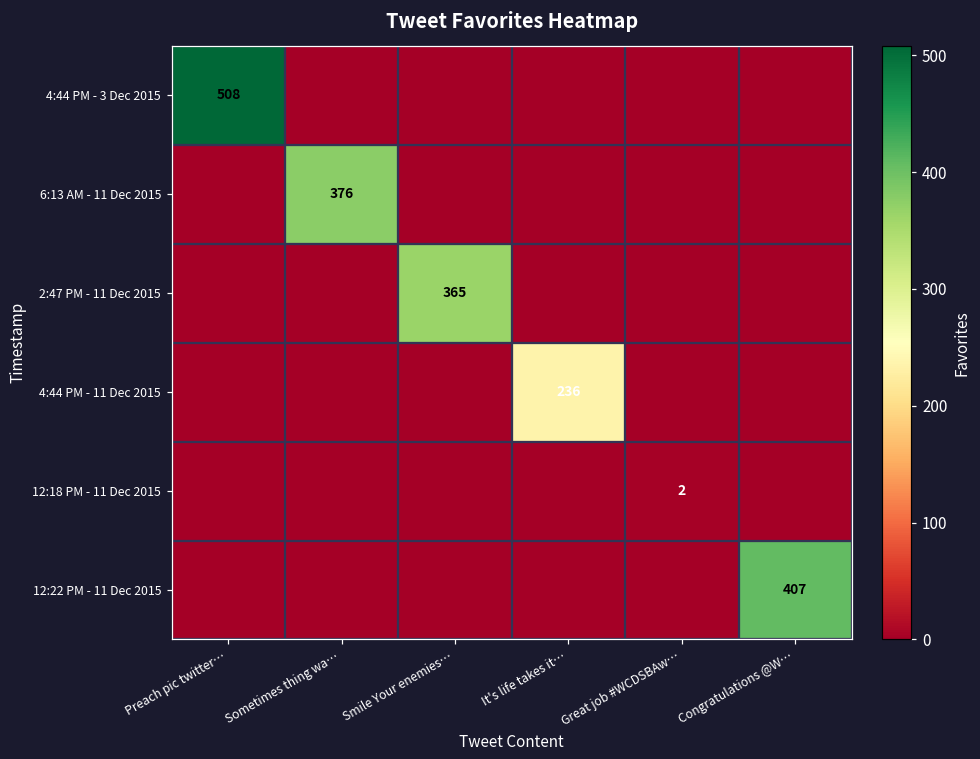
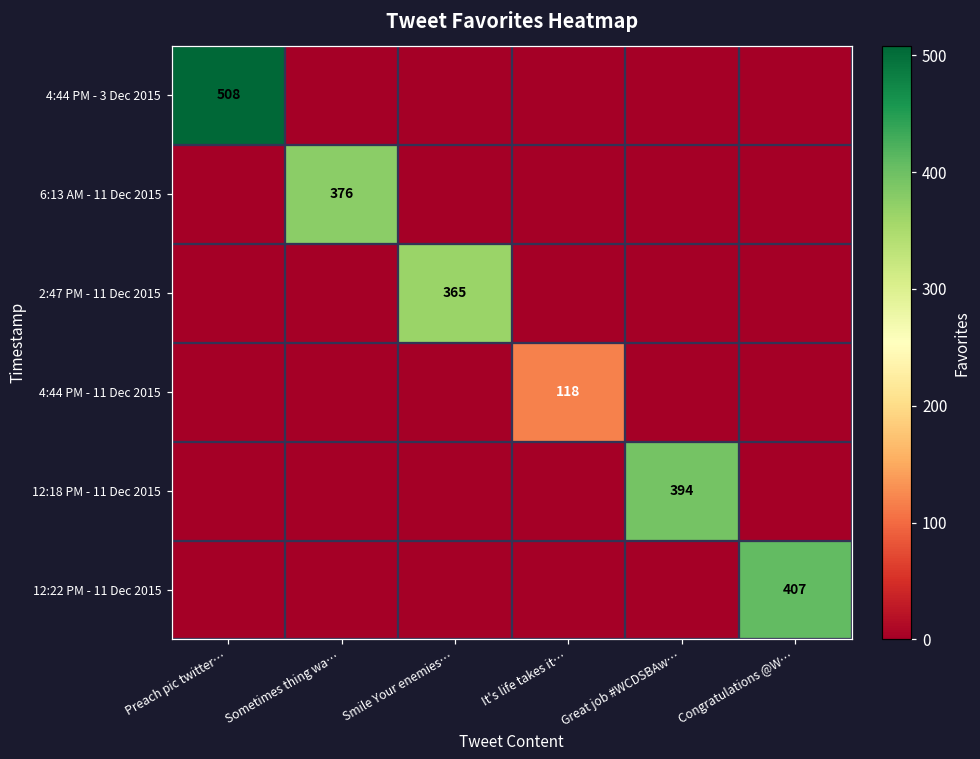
  {
    "4:44 PM - 3 Dec 2015": {
      "Preach pic twitter…": 508
    },
    "6:13 AM - 11 Dec 2015": {
      "Sometimes thing wa…": 376
    },
    "2:47 PM - 11 Dec 2015": {
      "Smile Your enemies…": 365
    },
    "4:44 PM - 11 Dec 2015": {
-     "It's life takes it…": 236
+     "It's life takes it…": 118
    },
    "12:18 PM - 11 Dec 2015": {
-     "Great job #WCDSBAw…": 2
+     "Great job #WCDSBAw…": 394
    },
    "12:22 PM - 11 Dec 2015": {
      "Congratulations @W…": 407
    }
  }
